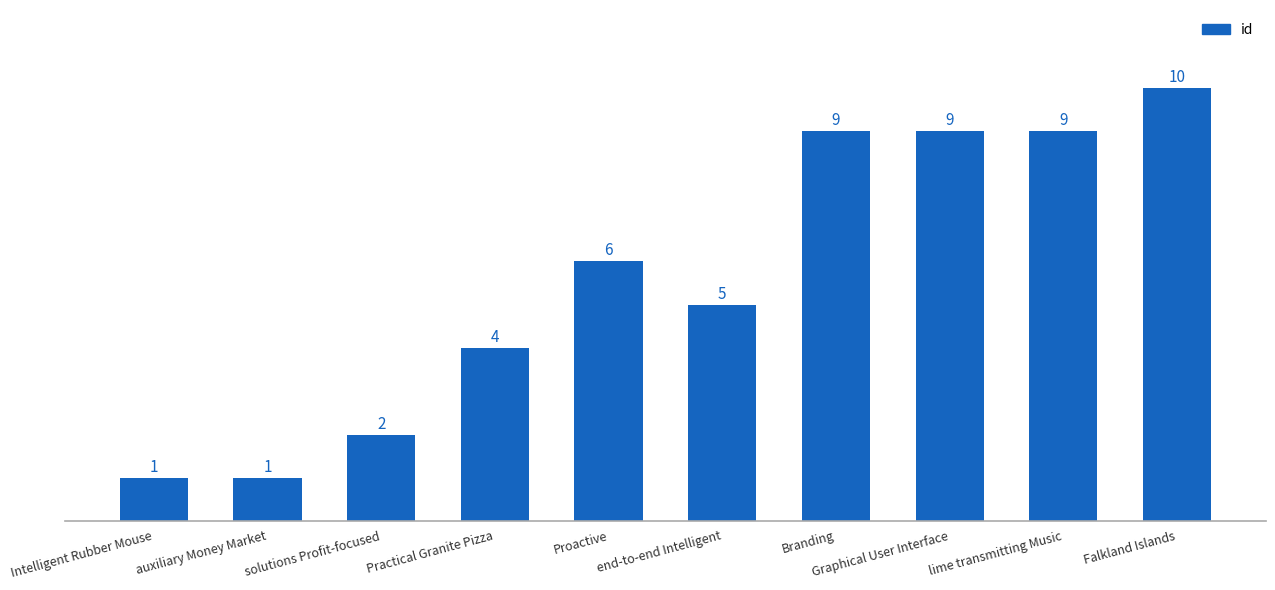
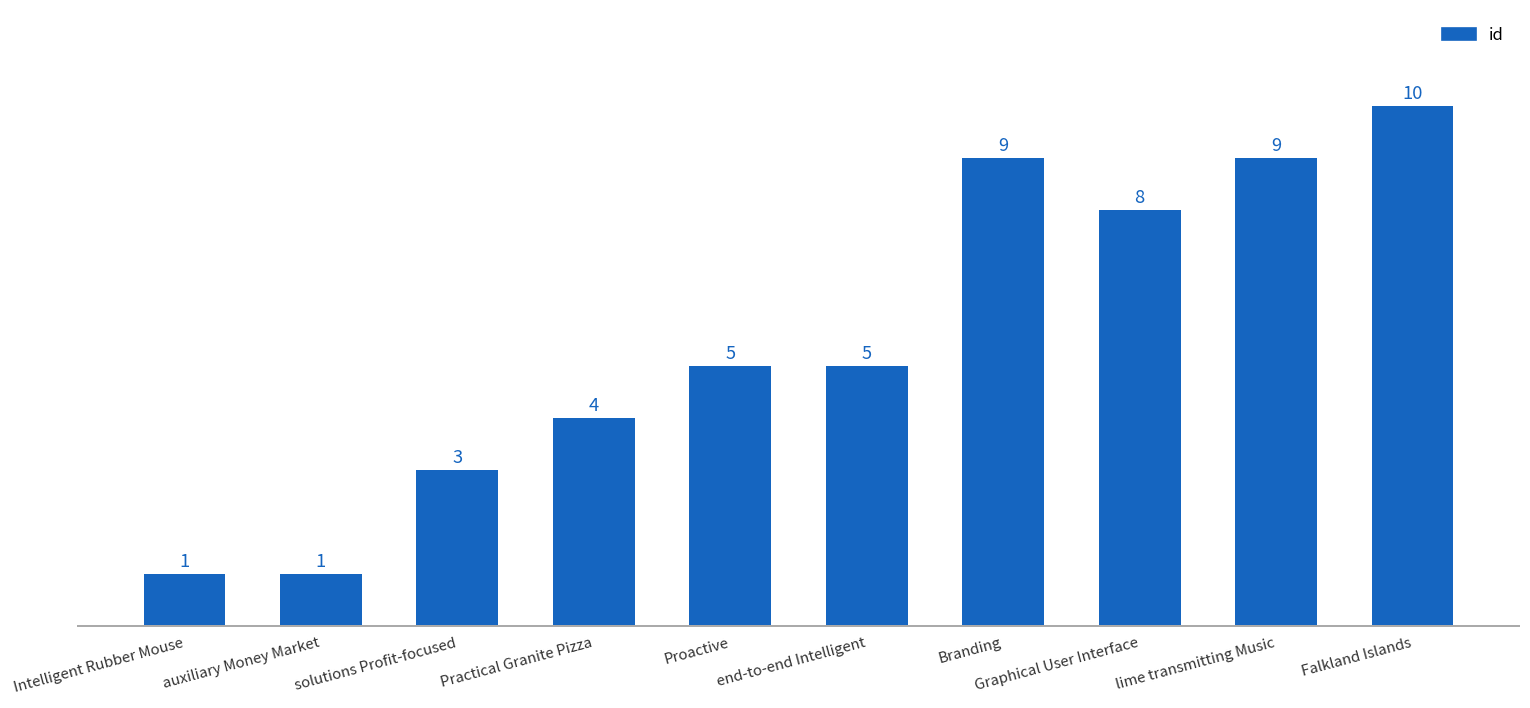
  {
    "Intelligent Rubber Mouse": 1,
    "auxiliary Money Market": 1,
-   "solutions Profit-focused": 2,
+   "solutions Profit-focused": 3,
    "Practical Granite Pizza": 4,
-   "Proactive": 6,
+   "Proactive": 5,
    "end-to-end Intelligent": 5,
    "Branding": 9,
-   "Graphical User Interface": 9,
+   "Graphical User Interface": 8,
    "lime transmitting Music": 9,
    "Falkland Islands": 10
  }
